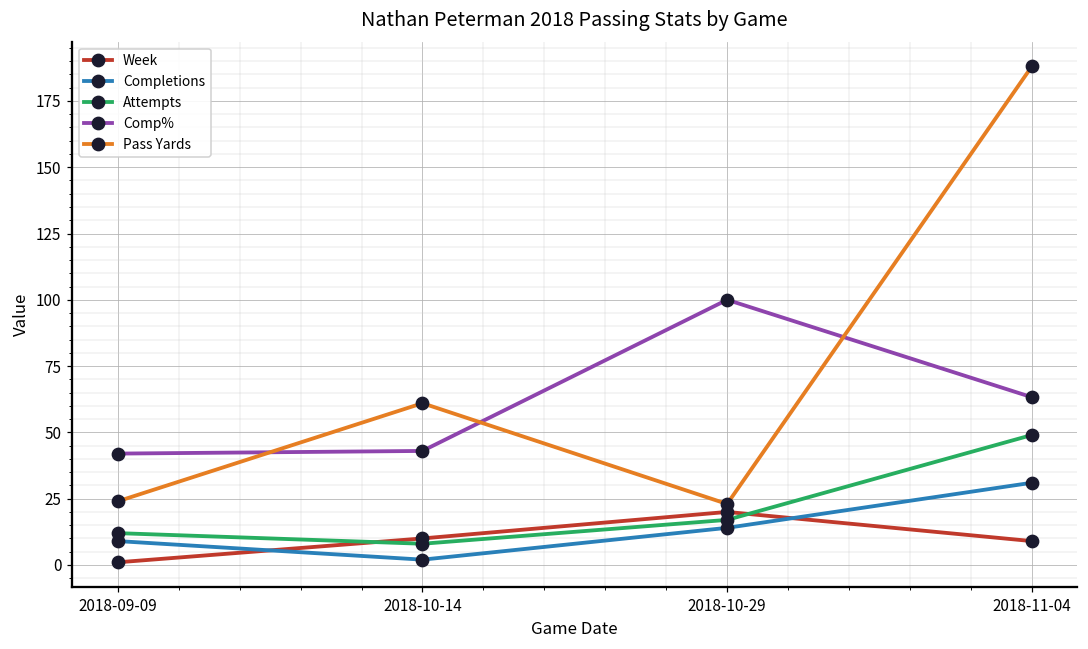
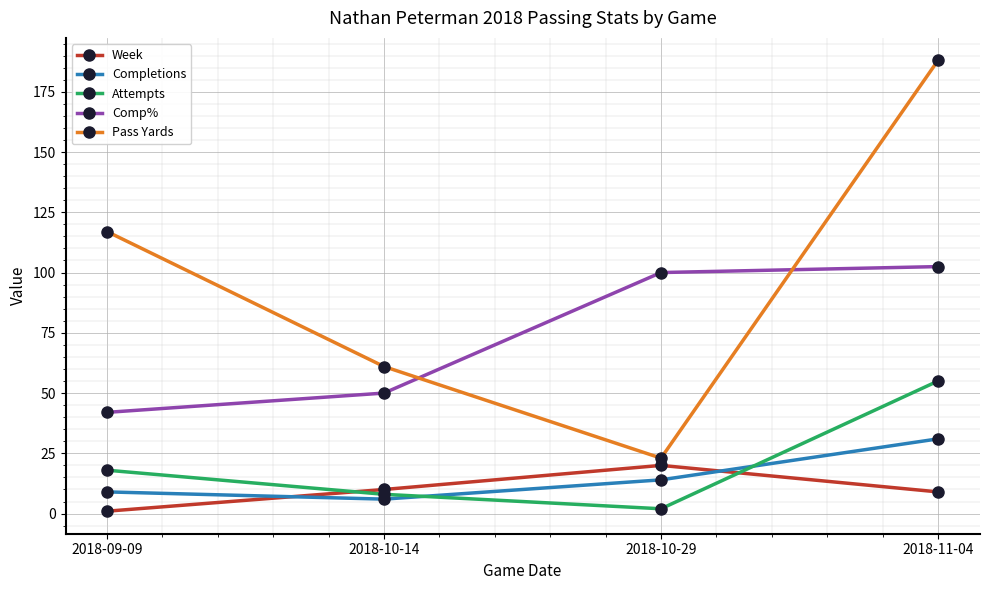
  {
    "Week": {
      "2018-09-09": 1,
      "2018-10-14": 10,
      "2018-10-29": 20,
      "2018-11-04": 9
    },
    "Completions": {
      "2018-09-09": 9,
-     "2018-10-14": 2,
+     "2018-10-14": 6,
      "2018-10-29": 14,
      "2018-11-04": 31
    },
    "Attempts": {
-     "2018-09-09": 12,
+     "2018-09-09": 18,
      "2018-10-14": 8,
-     "2018-10-29": 17,
-     "2018-11-04": 49
+     "2018-10-29": 2,
+     "2018-11-04": 55
    },
    "Comp%": {
      "2018-09-09": 42,
-     "2018-10-14": 43,
+     "2018-10-14": 50,
      "2018-10-29": 100,
-     "2018-11-04": 63
+     "2018-11-04": 102
    },
    "Pass Yards": {
-     "2018-09-09": 24,
+     "2018-09-09": 117,
      "2018-10-14": 61,
      "2018-10-29": 23,
      "2018-11-04": 188
    }
  }
